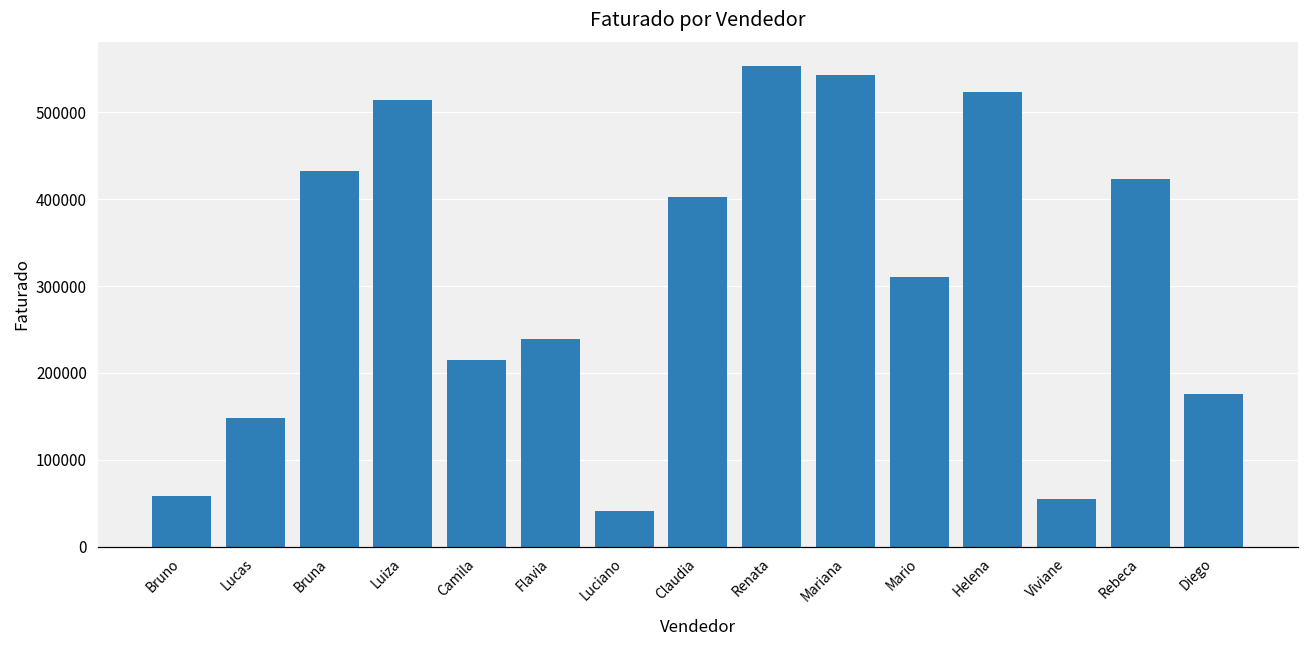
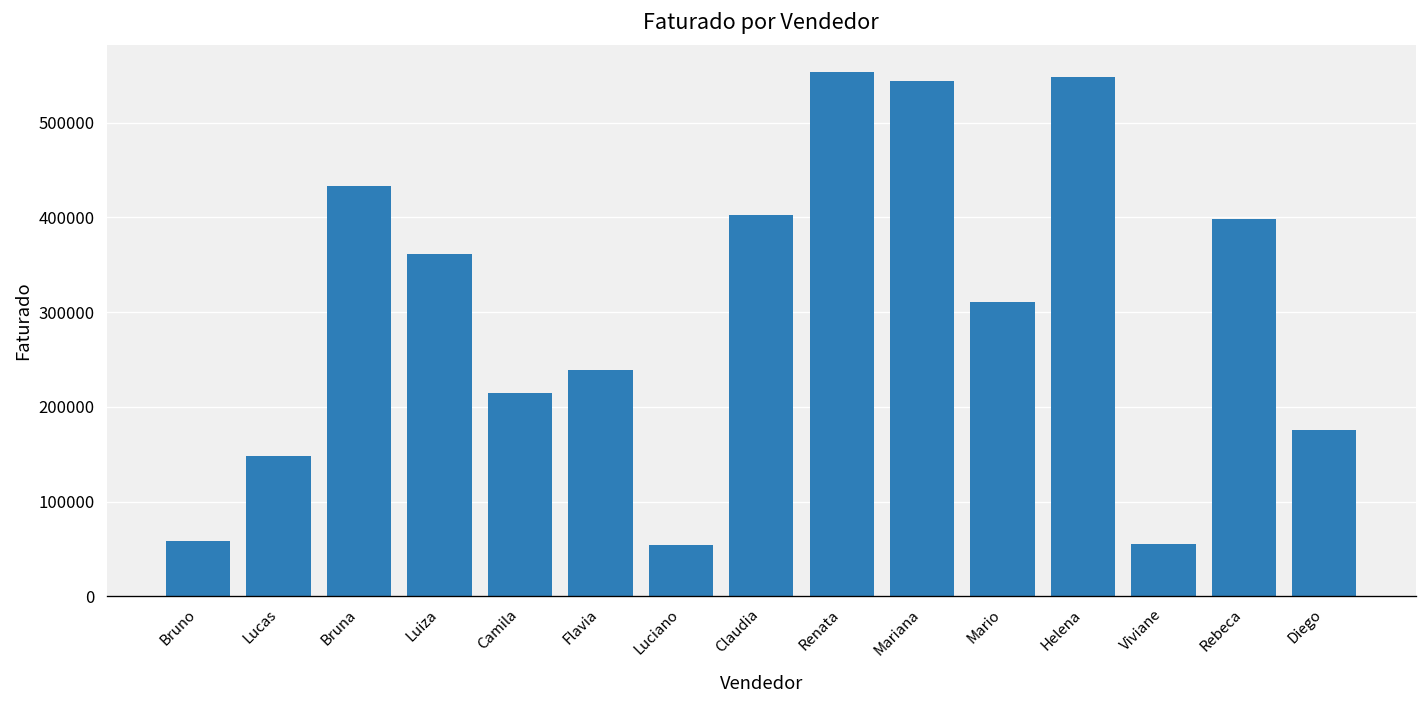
  {
    "Bruno": 60000,
    "Lucas": 150000,
    "Bruna": 430000,
-   "Luiza": 510000,
+   "Luiza": 360000,
    "Camila": 210000,
    "Flavia": 240000,
-   "Luciano": 40000,
+   "Luciano": 50000,
    "Claudia": 400000,
    "Renata": 550000,
    "Mariana": 540000,
    "Mario": 310000,
-   "Helena": 520000,
+   "Helena": 550000,
    "Viviane": 50000,
-   "Rebeca": 420000,
+   "Rebeca": 400000,
    "Diego": 180000
  }
